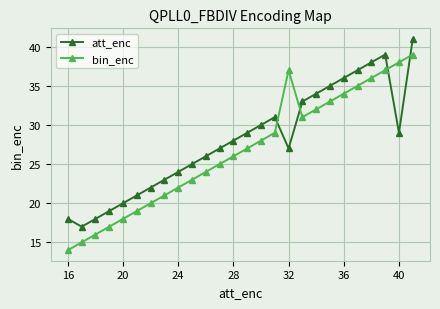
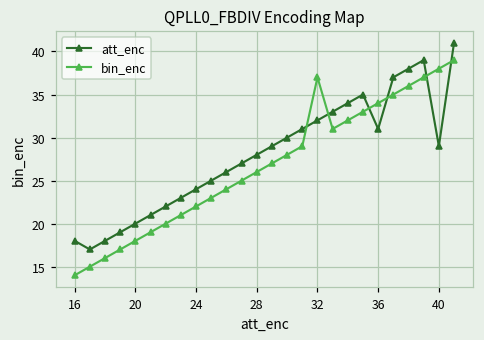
  {
    "att_enc": {
      "16": 18,
      "20": 20,
      "24": 24,
      "28": 28,
-     "32": 27,
-     "36": 36,
+     "32": 32,
+     "36": 31,
      "40": 29
    },
    "bin_enc": {
      "16": 14,
      "20": 18,
      "24": 22,
      "28": 26,
      "32": 37,
      "36": 34,
      "40": 38
    }
  }
